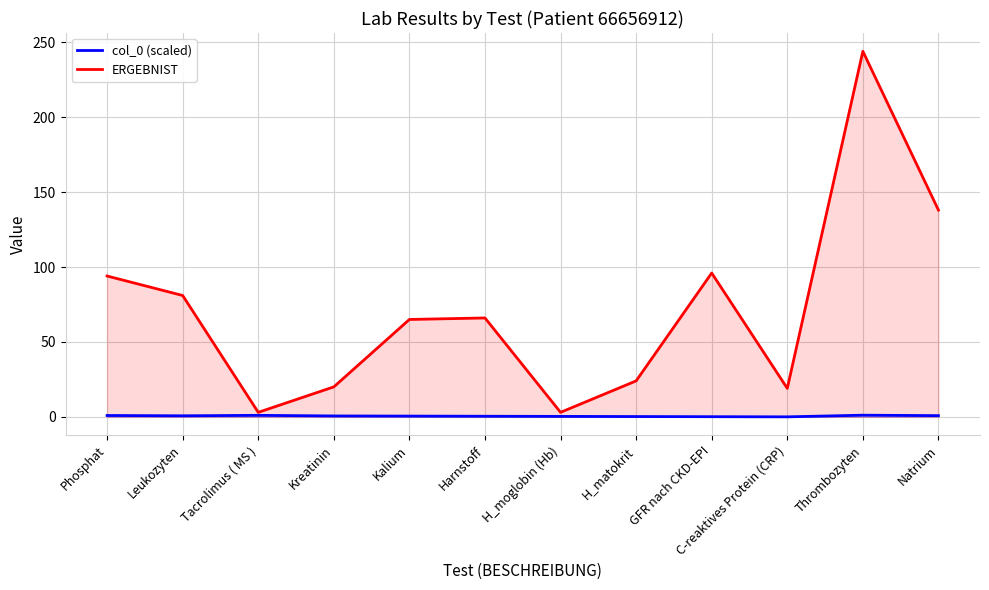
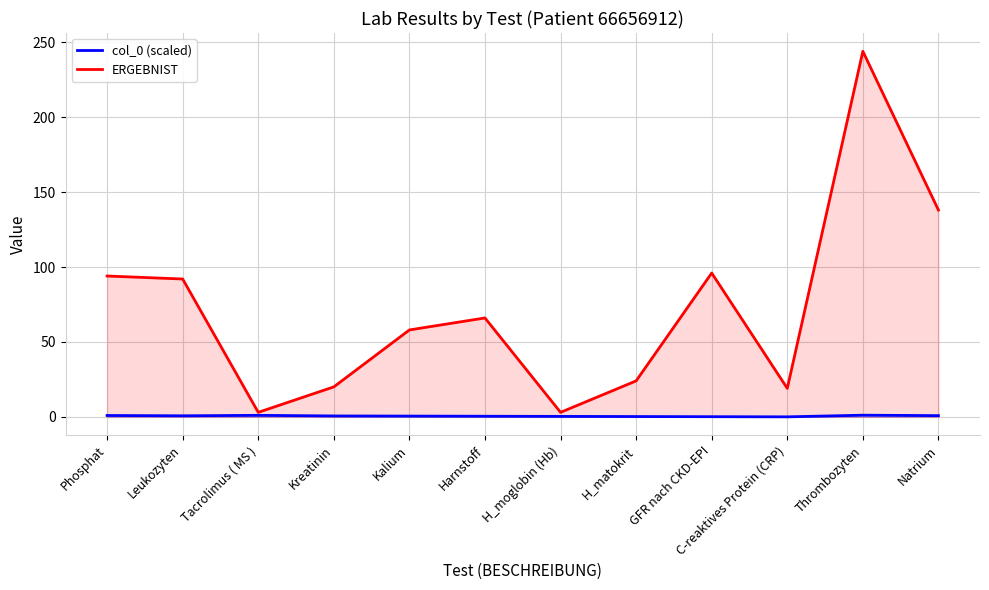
  {
    "col_0 (scaled)": {
      "Phosphat": 1,
      "Leukozyten": 1,
      "Tacrolimus ( MS )": 1,
      "Kreatinin": 1,
      "Kalium": 1,
      "Harnstoff": 0,
      "H_moglobin (Hb)": 0,
      "H_matokrit": 0,
      "GFR nach CKD-EPI": 0,
      "C-reaktives Protein (CRP)": 0,
      "Thrombozyten": 1,
      "Natrium": 1
    },
    "ERGEBNIST": {
      "Phosphat": 94,
-     "Leukozyten": 81,
+     "Leukozyten": 92,
      "Tacrolimus ( MS )": 3,
      "Kreatinin": 20,
-     "Kalium": 65,
+     "Kalium": 58,
      "Harnstoff": 66,
      "H_moglobin (Hb)": 3,
      "H_matokrit": 24,
      "GFR nach CKD-EPI": 96,
      "C-reaktives Protein (CRP)": 19,
      "Thrombozyten": 244,
      "Natrium": 138
    }
  }
